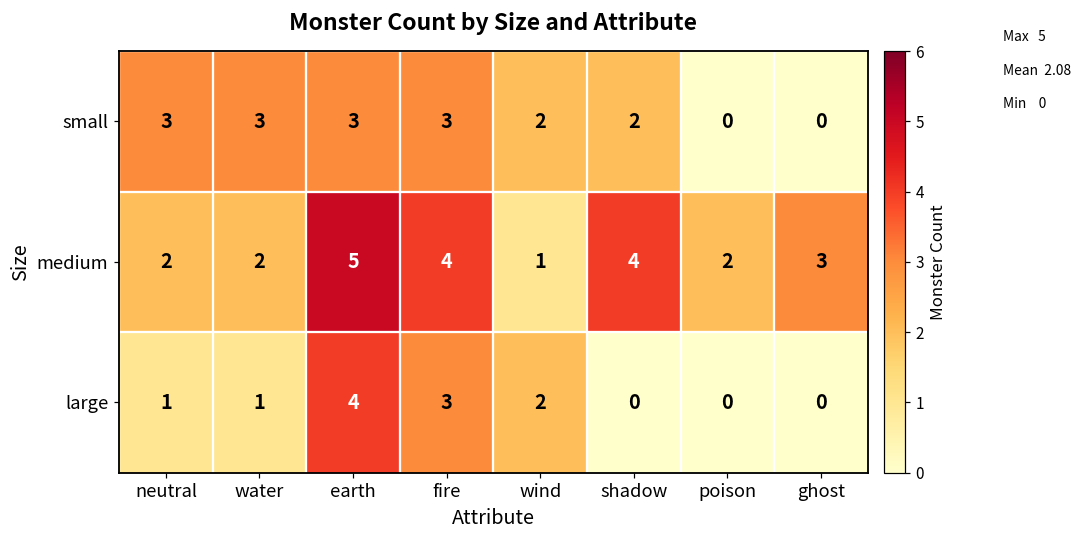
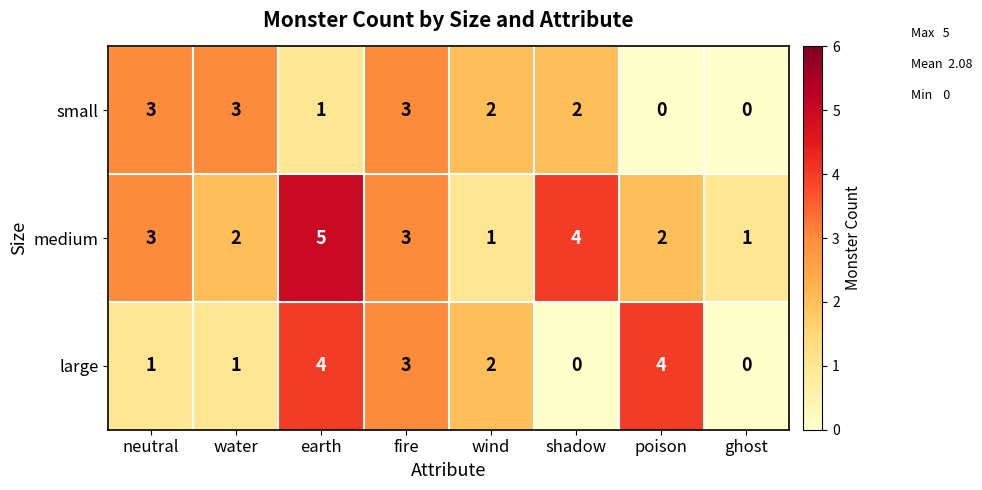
  {
    "small": {
      "neutral": 3,
      "water": 3,
-     "earth": 3,
+     "earth": 1,
      "fire": 3,
      "wind": 2,
      "shadow": 2,
      "poison": 0,
      "ghost": 0
    },
    "medium": {
-     "neutral": 2,
+     "neutral": 3,
      "water": 2,
      "earth": 5,
-     "fire": 4,
+     "fire": 3,
      "wind": 1,
      "shadow": 4,
      "poison": 2,
-     "ghost": 3
+     "ghost": 1
    },
    "large": {
      "neutral": 1,
      "water": 1,
      "earth": 4,
      "fire": 3,
      "wind": 2,
      "shadow": 0,
-     "poison": 0,
+     "poison": 4,
      "ghost": 0
    }
  }
